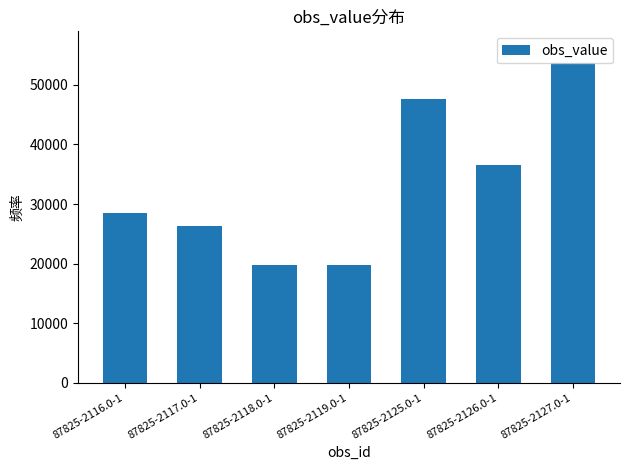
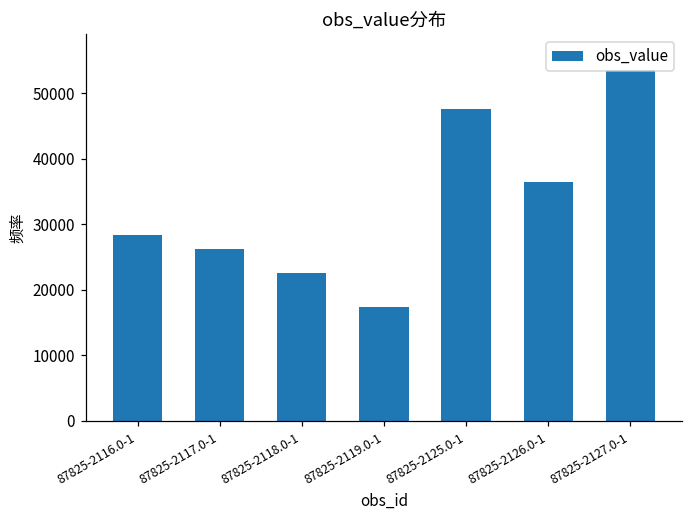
  {
    "87825-2116.0-1": 28000,
    "87825-2117.0-1": 26000,
-   "87825-2118.0-1": 20000,
-   "87825-2119.0-1": 20000,
+   "87825-2118.0-1": 23000,
+   "87825-2119.0-1": 17000,
    "87825-2125.0-1": 48000,
    "87825-2126.0-1": 37000
  }
